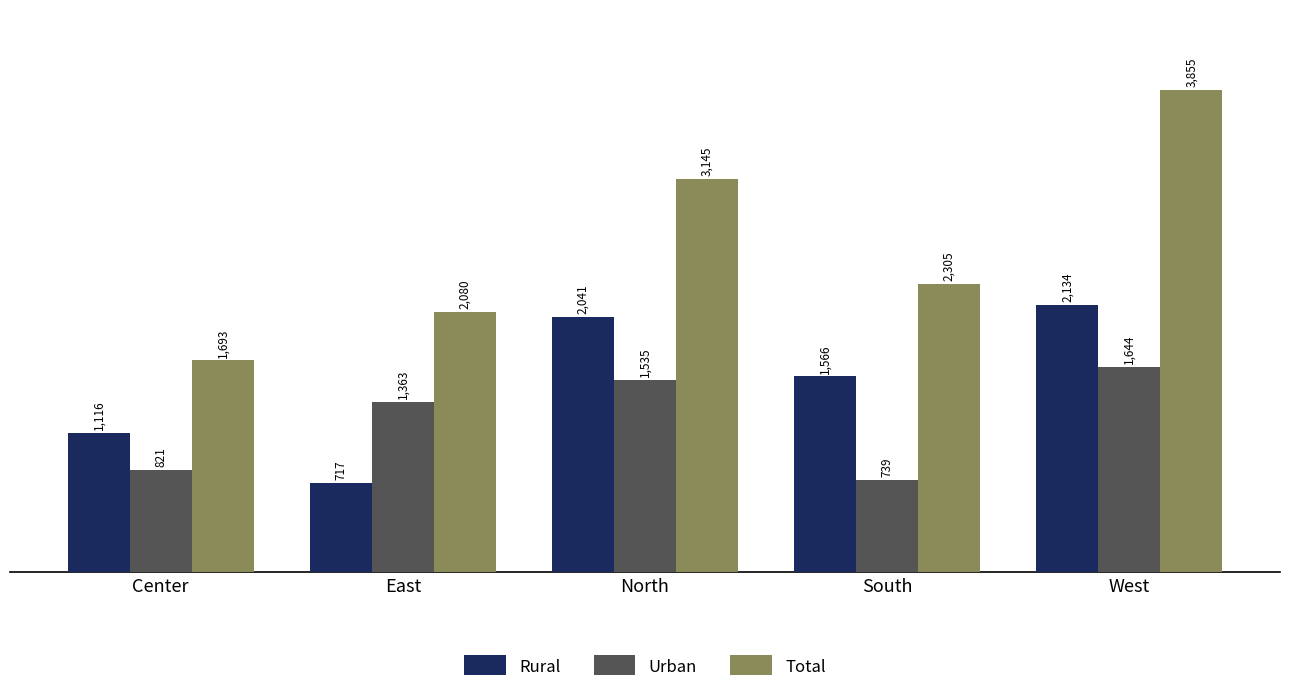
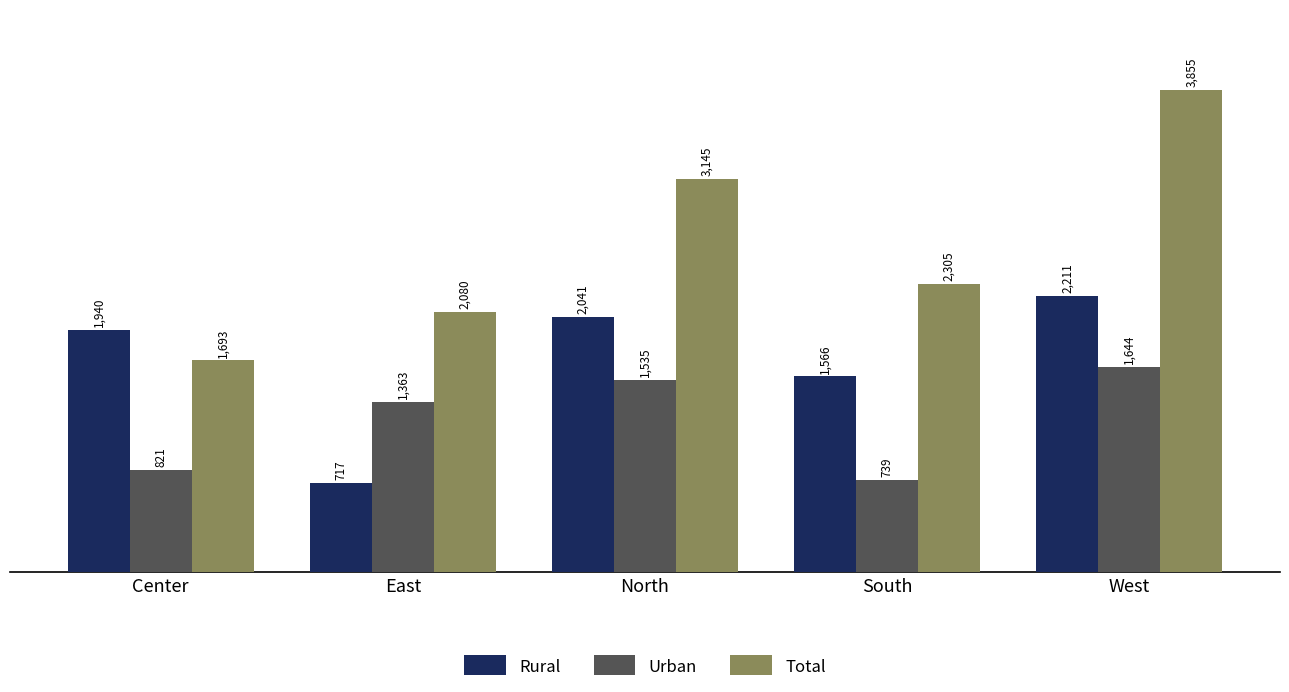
  {
    "Rural": {
-     "Center": "1,116",
+     "Center": "1,940",
      "East": "717",
      "North": "2,041",
      "South": "1,566",
-     "West": "2,134"
+     "West": "2,211"
    },
    "Urban": {
      "Center": "821",
      "East": "1,363",
      "North": "1,535",
      "South": "739",
      "West": "1,644"
    },
    "Total": {
      "Center": "1,693",
      "East": "2,080",
      "North": "3,145",
      "South": "2,305",
      "West": "3,855"
    }
  }
